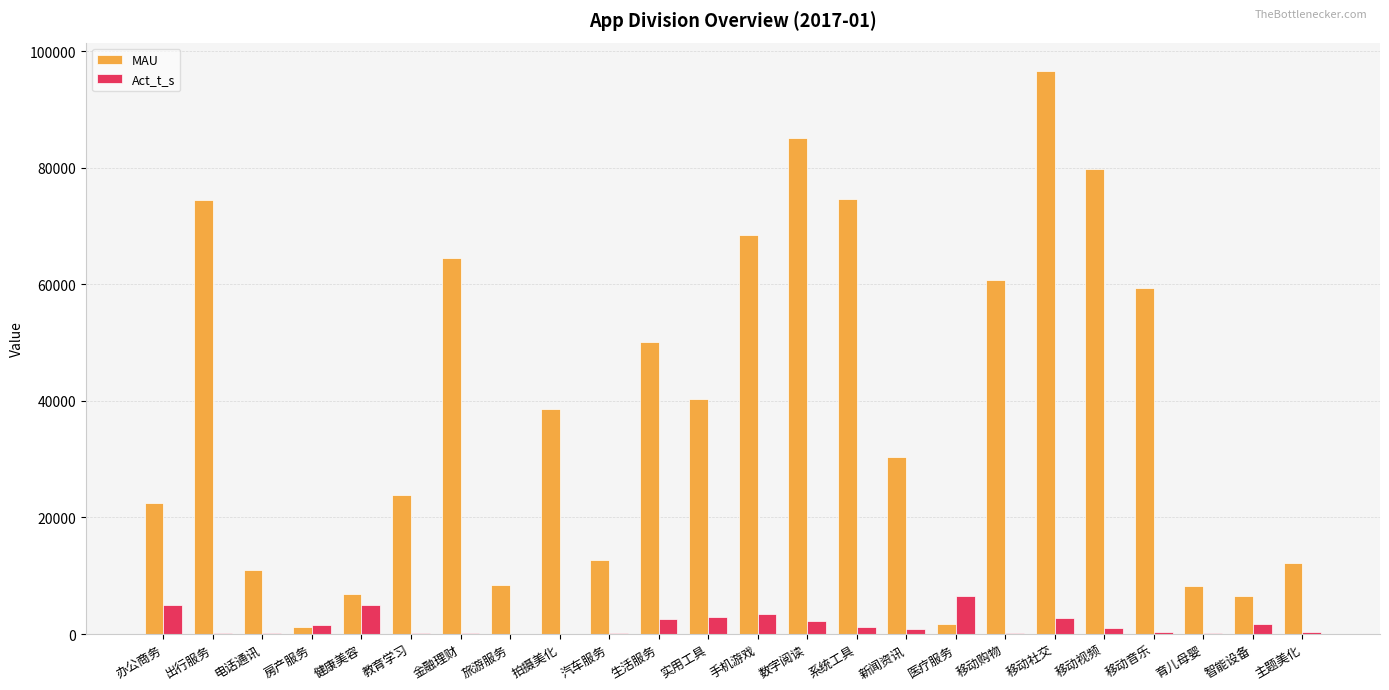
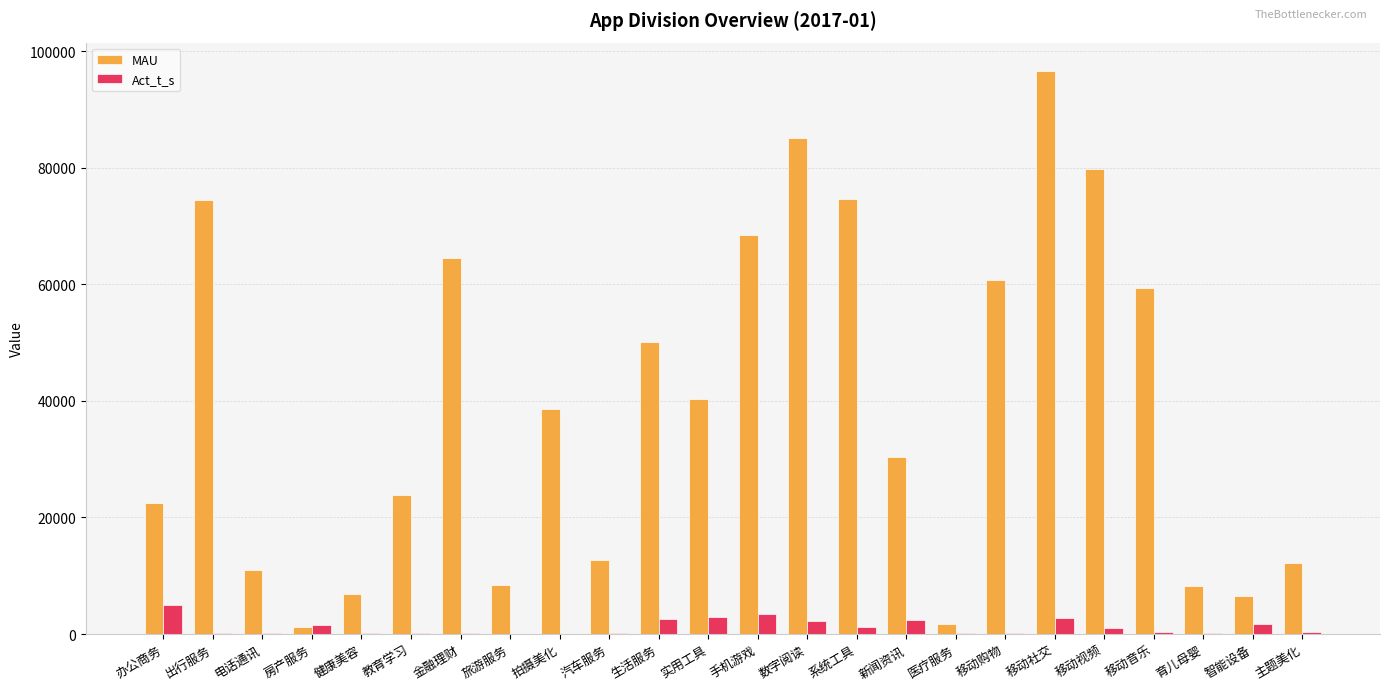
  {
    "MAU": {
      "办公商务": 23000,
      "出行服务": 74000,
      "电话通讯": 11000,
      "房产服务": 1000,
      "健康美容": 7000,
      "教育学习": 24000,
      "金融理财": 64000,
      "旅游服务": 8000,
      "拍摄美化": 39000,
      "汽车服务": 13000,
      "生活服务": 50000,
      "实用工具": 40000,
      "手机游戏": 68000,
      "数字阅读": 85000,
      "系统工具": 75000,
      "新闻资讯": 30000,
      "医疗服务": 2000,
      "移动购物": 61000,
      "移动社交": 97000,
      "移动视频": 80000,
      "移动音乐": 59000,
      "育儿母婴": 8000,
      "智能设备": 6000,
      "主题美化": 12000
    },
    "Act_t_s": {
      "办公商务": 5000,
      "房产服务": 2000,
-     "健康美容": 5000,
+     "健康美容": 0,
      "生活服务": 3000,
      "实用工具": 3000,
      "手机游戏": 3000,
      "数字阅读": 2000,
      "系统工具": 1000,
-     "新闻资讯": 1000,
-     "医疗服务": 6000,
+     "新闻资讯": 2000,
+     "医疗服务": 0,
      "移动社交": 3000,
      "移动视频": 1000,
      "智能设备": 2000
    }
  }
